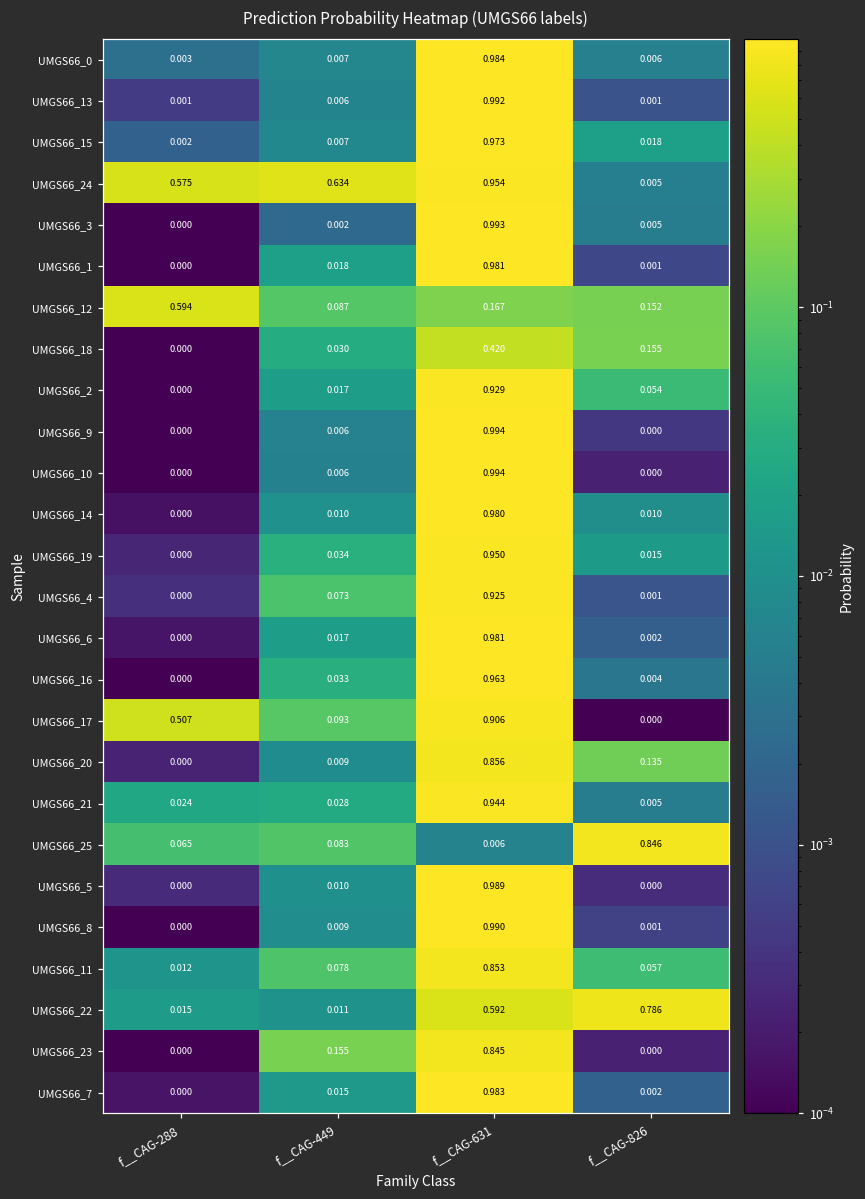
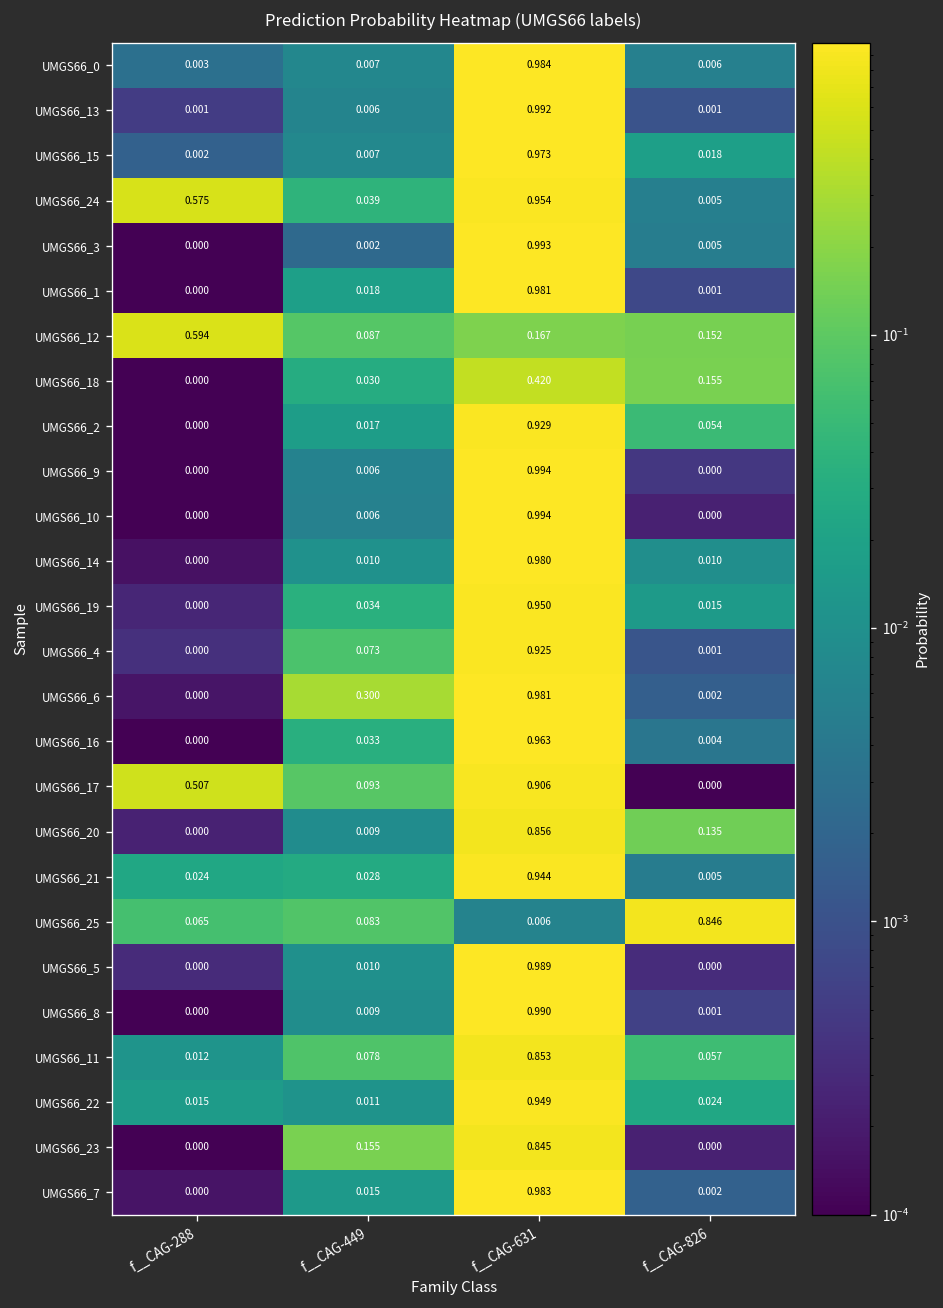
  {
    "UMGS66_0": {
      "f__CAG-288": 0.003,
      "f__CAG-449": 0.007,
      "f__CAG-631": 0.984,
      "f__CAG-826": 0.006
    },
    "UMGS66_13": {
      "f__CAG-288": 0.001,
      "f__CAG-449": 0.006,
      "f__CAG-631": 0.992,
      "f__CAG-826": 0.001
    },
    "UMGS66_15": {
      "f__CAG-288": 0.002,
      "f__CAG-449": 0.007,
      "f__CAG-631": 0.973,
      "f__CAG-826": 0.018
    },
    "UMGS66_24": {
      "f__CAG-288": 0.575,
-     "f__CAG-449": 0.634,
+     "f__CAG-449": 0.039,
      "f__CAG-631": 0.954,
      "f__CAG-826": 0.005
    },
    "UMGS66_3": {
      "f__CAG-288": 0.000,
      "f__CAG-449": 0.002,
      "f__CAG-631": 0.993,
      "f__CAG-826": 0.005
    },
    "UMGS66_1": {
      "f__CAG-288": 0.000,
      "f__CAG-449": 0.018,
      "f__CAG-631": 0.981,
      "f__CAG-826": 0.001
    },
    "UMGS66_12": {
      "f__CAG-288": 0.594,
      "f__CAG-449": 0.087,
      "f__CAG-631": 0.167,
      "f__CAG-826": 0.152
    },
    "UMGS66_18": {
      "f__CAG-288": 0.000,
      "f__CAG-449": 0.030,
      "f__CAG-631": 0.420,
      "f__CAG-826": 0.155
    },
    "UMGS66_2": {
      "f__CAG-288": 0.000,
      "f__CAG-449": 0.017,
      "f__CAG-631": 0.929,
      "f__CAG-826": 0.054
    },
    "UMGS66_9": {
      "f__CAG-288": 0.000,
      "f__CAG-449": 0.006,
      "f__CAG-631": 0.994,
      "f__CAG-826": 0.000
    },
    "UMGS66_10": {
      "f__CAG-288": 0.000,
      "f__CAG-449": 0.006,
      "f__CAG-631": 0.994,
      "f__CAG-826": 0.000
    },
    "UMGS66_14": {
      "f__CAG-288": 0.000,
      "f__CAG-449": 0.010,
      "f__CAG-631": 0.980,
      "f__CAG-826": 0.010
    },
    "UMGS66_19": {
      "f__CAG-288": 0.000,
      "f__CAG-449": 0.034,
      "f__CAG-631": 0.950,
      "f__CAG-826": 0.015
    },
    "UMGS66_4": {
      "f__CAG-288": 0.000,
      "f__CAG-449": 0.073,
      "f__CAG-631": 0.925,
      "f__CAG-826": 0.001
    },
    "UMGS66_6": {
      "f__CAG-288": 0.000,
-     "f__CAG-449": 0.017,
+     "f__CAG-449": 0.300,
      "f__CAG-631": 0.981,
      "f__CAG-826": 0.002
    },
    "UMGS66_16": {
      "f__CAG-288": 0.000,
      "f__CAG-449": 0.033,
      "f__CAG-631": 0.963,
      "f__CAG-826": 0.004
    },
    "UMGS66_17": {
      "f__CAG-288": 0.507,
      "f__CAG-449": 0.093,
      "f__CAG-631": 0.906,
      "f__CAG-826": 0.000
    },
    "UMGS66_20": {
      "f__CAG-288": 0.000,
      "f__CAG-449": 0.009,
      "f__CAG-631": 0.856,
      "f__CAG-826": 0.135
    },
    "UMGS66_21": {
      "f__CAG-288": 0.024,
      "f__CAG-449": 0.028,
      "f__CAG-631": 0.944,
      "f__CAG-826": 0.005
    },
    "UMGS66_25": {
      "f__CAG-288": 0.065,
      "f__CAG-449": 0.083,
      "f__CAG-631": 0.006,
      "f__CAG-826": 0.846
    },
    "UMGS66_5": {
      "f__CAG-288": 0.000,
      "f__CAG-449": 0.010,
      "f__CAG-631": 0.989,
      "f__CAG-826": 0.000
    },
    "UMGS66_8": {
      "f__CAG-288": 0.000,
      "f__CAG-449": 0.009,
      "f__CAG-631": 0.990,
      "f__CAG-826": 0.001
    },
    "UMGS66_11": {
      "f__CAG-288": 0.012,
      "f__CAG-449": 0.078,
      "f__CAG-631": 0.853,
      "f__CAG-826": 0.057
    },
    "UMGS66_22": {
      "f__CAG-288": 0.015,
      "f__CAG-449": 0.011,
-     "f__CAG-631": 0.592,
-     "f__CAG-826": 0.786
+     "f__CAG-631": 0.949,
+     "f__CAG-826": 0.024
    },
    "UMGS66_23": {
      "f__CAG-288": 0.000,
      "f__CAG-449": 0.155,
      "f__CAG-631": 0.845,
      "f__CAG-826": 0.000
    },
    "UMGS66_7": {
      "f__CAG-288": 0.000,
      "f__CAG-449": 0.015,
      "f__CAG-631": 0.983,
      "f__CAG-826": 0.002
    }
  }
